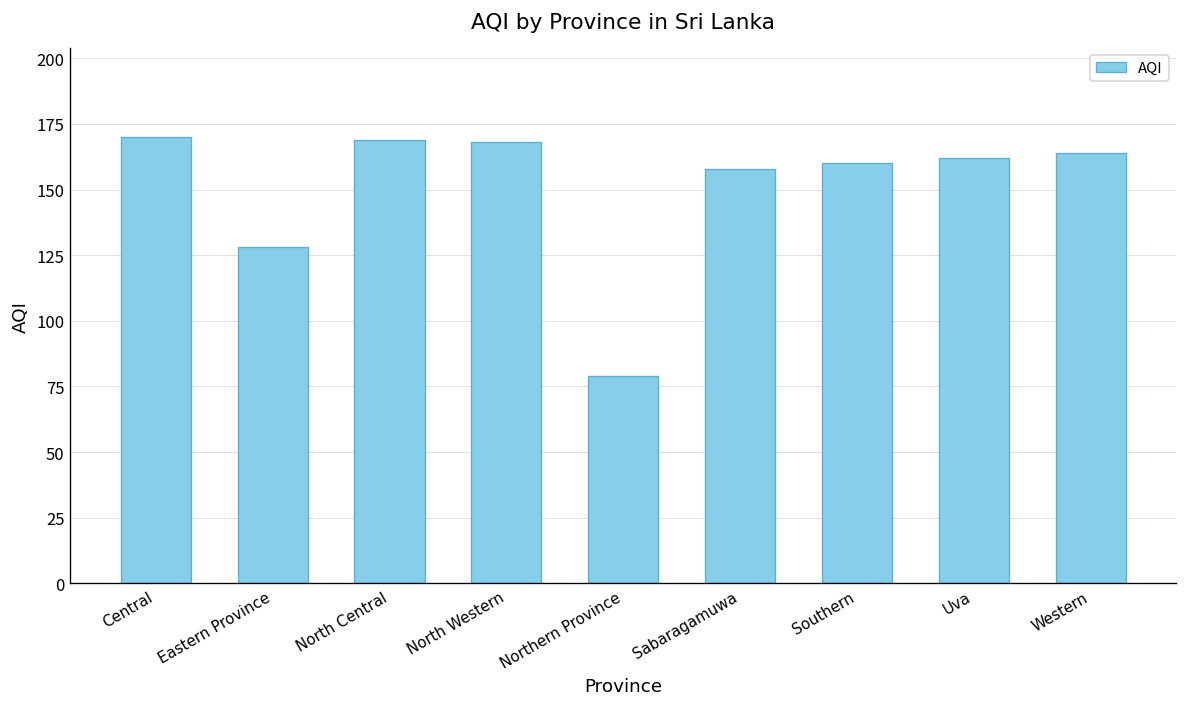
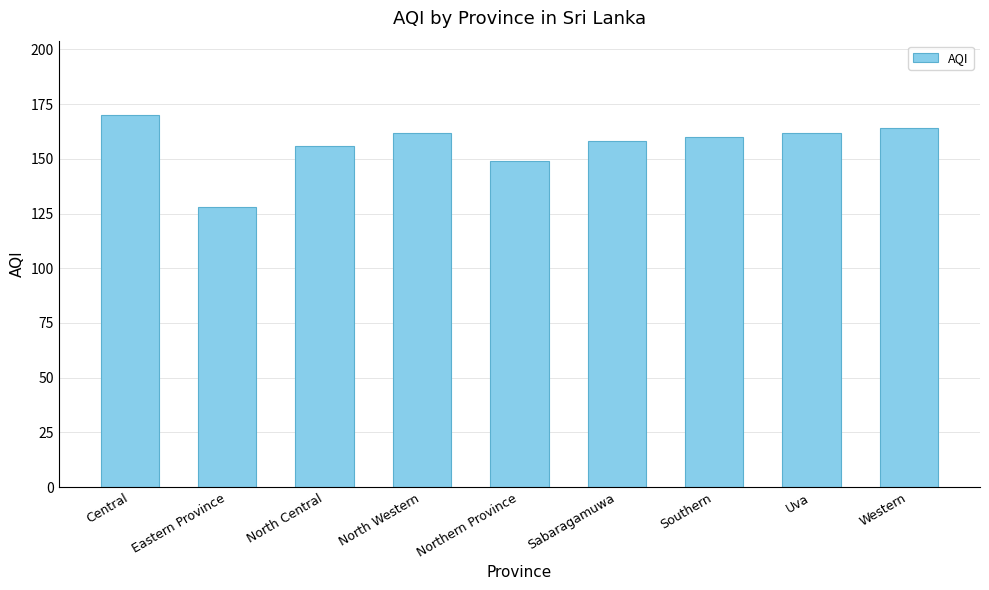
  {
    "Central": 170,
    "Eastern Province": 128,
-   "North Central": 169,
-   "North Western": 168,
-   "Northern Province": 79,
+   "North Central": 156,
+   "North Western": 162,
+   "Northern Province": 149,
    "Sabaragamuwa": 158,
    "Southern": 160,
    "Uva": 162,
    "Western": 164
  }
